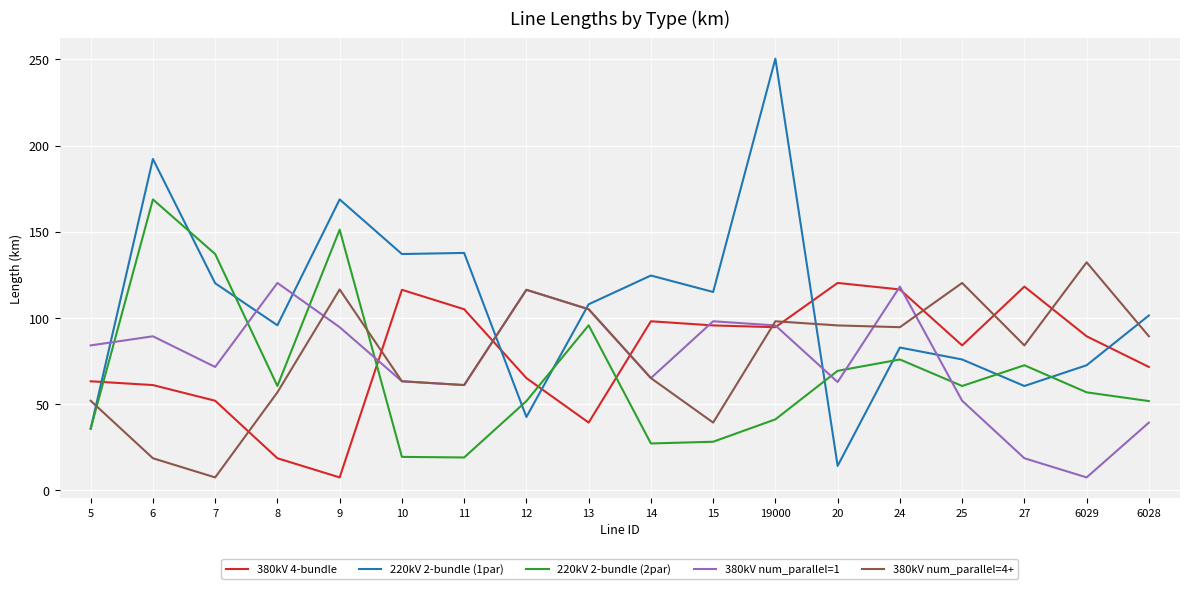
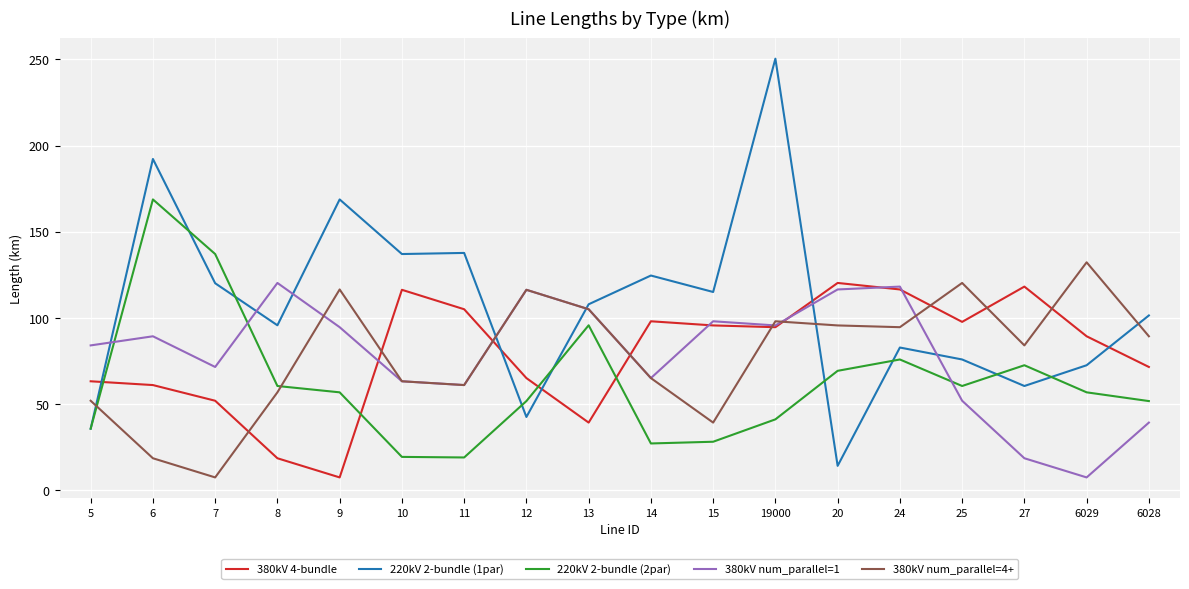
  {
    "380kV 4-bundle": {
      "5": 63,
      "6": 61,
      "7": 52,
      "8": 18,
      "9": 7,
      "10": 116,
      "11": 105,
      "12": 65,
      "13": 39,
      "14": 98,
      "15": 96,
      "20": 120,
      "24": 116,
-     "25": 84,
+     "25": 98,
      "27": 118,
      "6029": 89,
      "6028": 71
    },
    "220kV 2-bundle (1par)": {
      "6": 192,
      "7": 120,
      "8": 96,
      "9": 169,
      "10": 137,
      "11": 138,
      "12": 42,
      "13": 108,
      "14": 125,
      "15": 115,
      "19000": 250,
      "20": 14,
      "24": 83,
      "25": 76,
      "27": 60,
      "6029": 72,
      "6028": 101
    },
    "220kV 2-bundle (2par)": {
      "6": 169,
      "7": 137,
      "8": 60,
-     "9": 151,
+     "9": 57,
      "10": 19,
      "11": 19,
      "12": 52,
      "13": 96,
      "14": 27,
      "15": 28,
      "19000": 41,
      "20": 69,
      "24": 76,
      "25": 60,
      "27": 72,
      "6029": 57,
      "6028": 52
    },
    "380kV num_parallel=1": {
      "5": 84,
      "6": 89,
      "7": 71,
      "8": 120,
      "9": 95,
      "15": 98,
-     "20": 63,
+     "20": 116,
      "24": 118,
      "25": 52,
      "27": 18,
      "6029": 7,
      "6028": 39
    },
    "380kV num_parallel=4+": {
      "5": 52,
      "6": 18,
      "7": 7,
      "8": 57,
      "9": 116,
      "15": 39,
      "19000": 98,
      "20": 96,
      "24": 95,
      "25": 120,
      "27": 84,
      "6029": 132,
      "6028": 89
    }
  }
